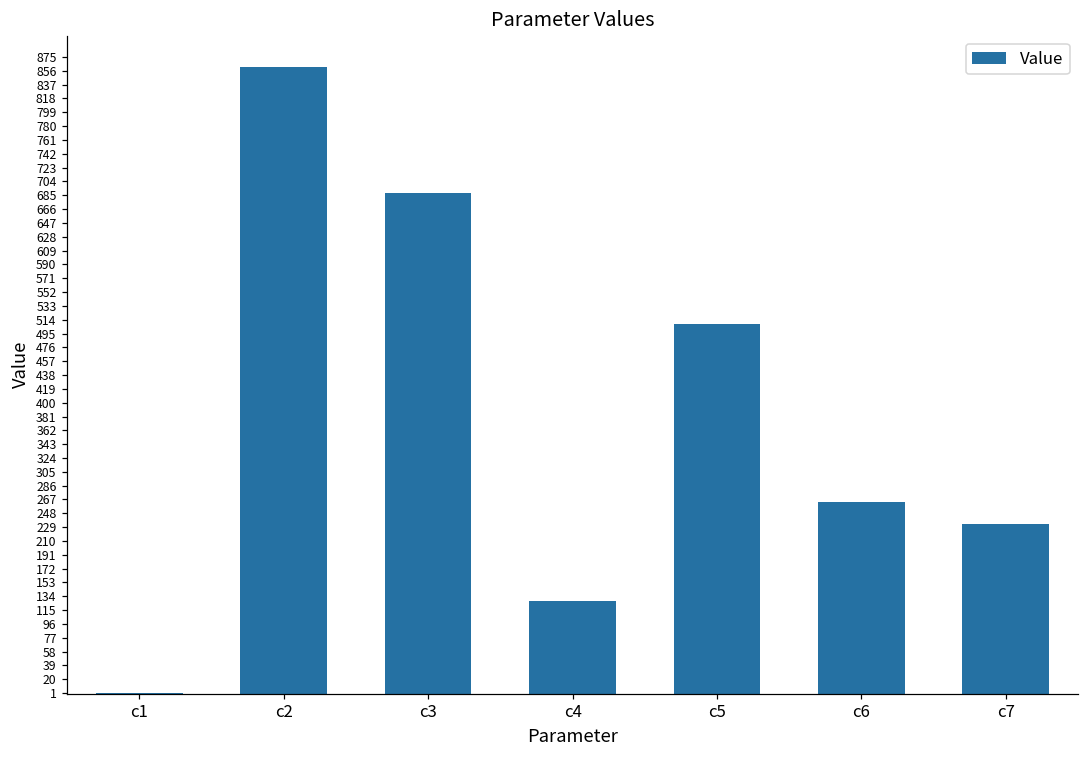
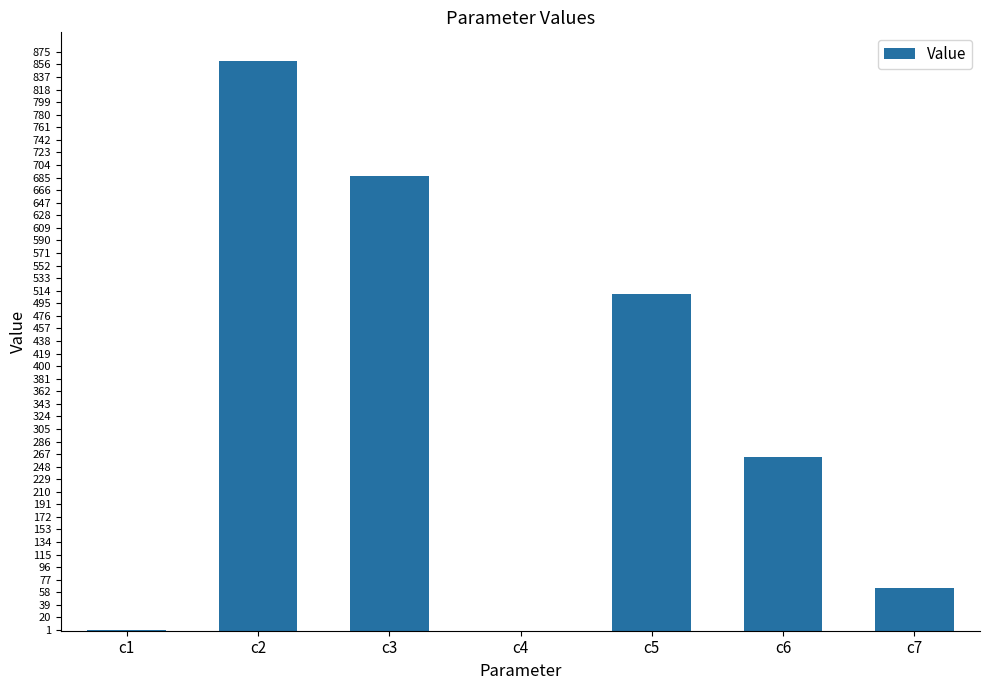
  {
    "c2": 860,
    "c3": 690,
-   "c4": 130,
+   "c4": 0,
    "c5": 510,
    "c6": 260,
-   "c7": 230
+   "c7": 60
  }
